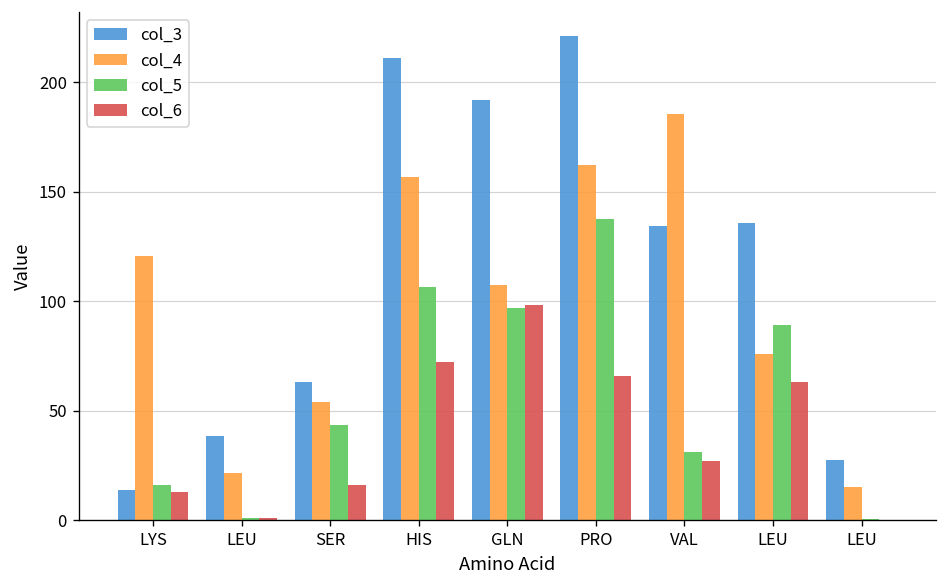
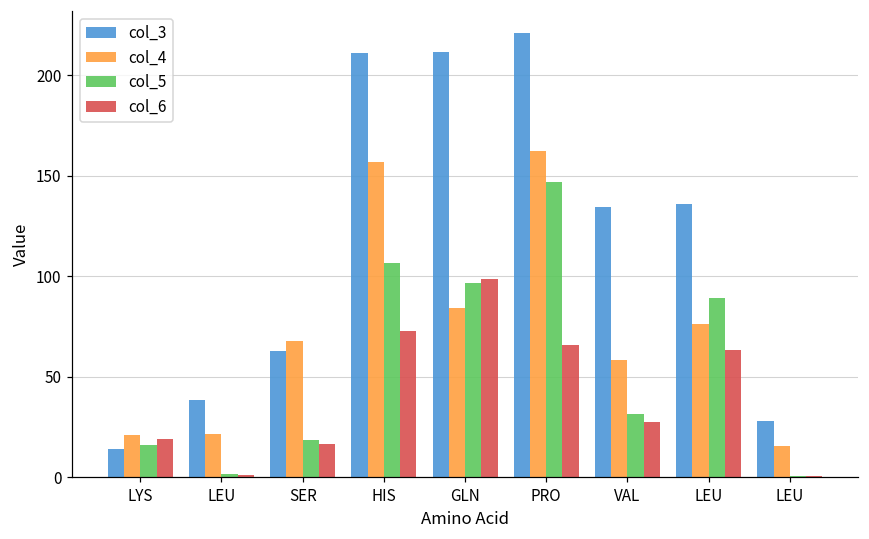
  {
    "col_3": {
      "LYS": 14,
      "SER": 63,
      "HIS": 211,
-     "GLN": 192,
+     "GLN": 212,
      "PRO": 221,
      "VAL": 135
    },
    "col_4": {
-     "LYS": 121,
-     "SER": 54,
+     "LYS": 21,
+     "SER": 68,
      "HIS": 157,
-     "GLN": 108,
+     "GLN": 84,
      "PRO": 162,
-     "VAL": 186
+     "VAL": 59
    },
    "col_5": {
      "LYS": 16,
-     "SER": 44,
+     "SER": 19,
      "HIS": 107,
      "GLN": 97,
-     "PRO": 137,
+     "PRO": 147,
      "VAL": 31
    },
    "col_6": {
-     "LYS": 13,
+     "LYS": 19,
      "SER": 16,
      "HIS": 73,
      "GLN": 98,
      "PRO": 66,
      "VAL": 27
    }
  }
